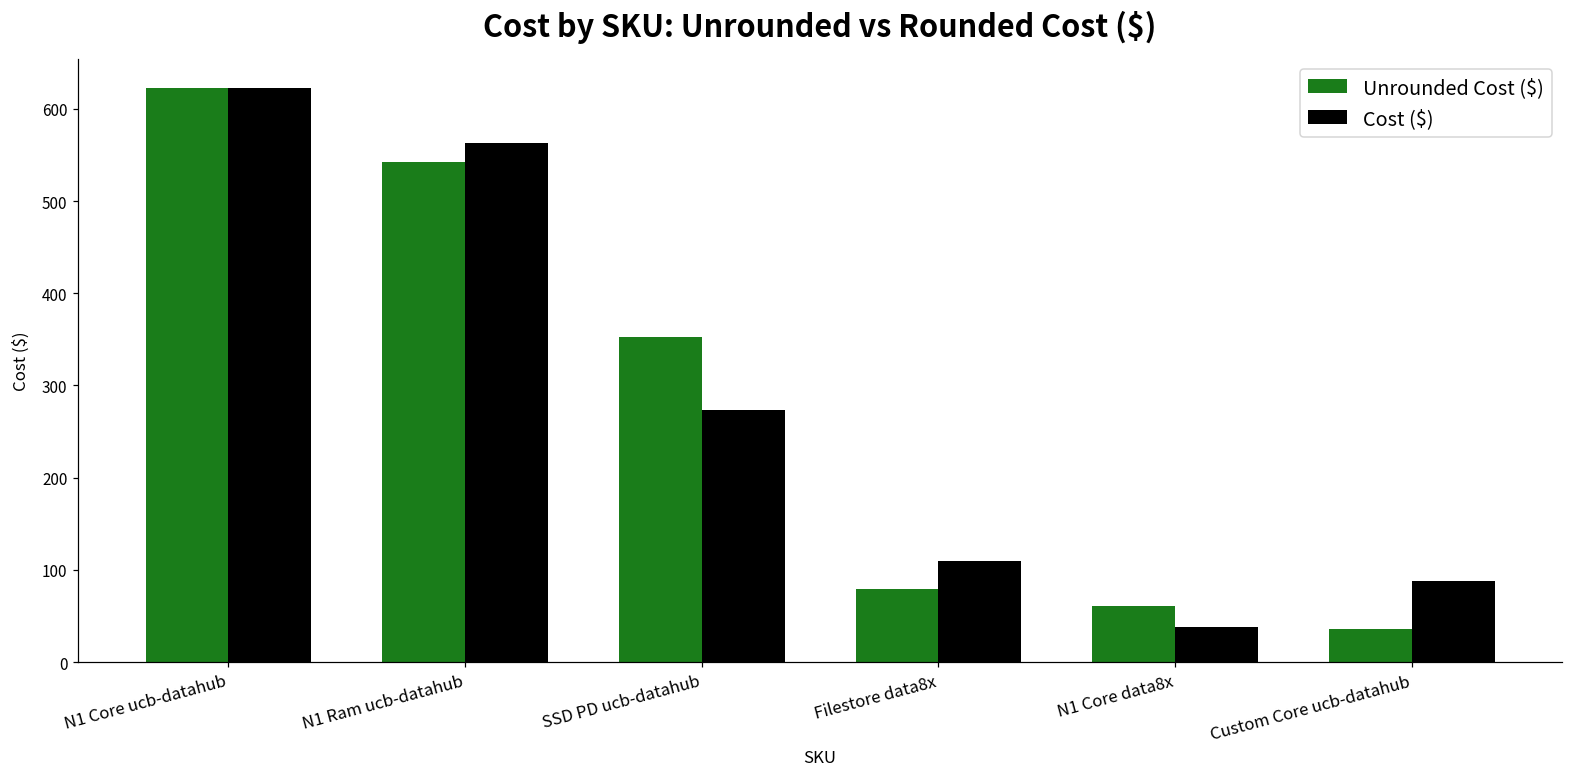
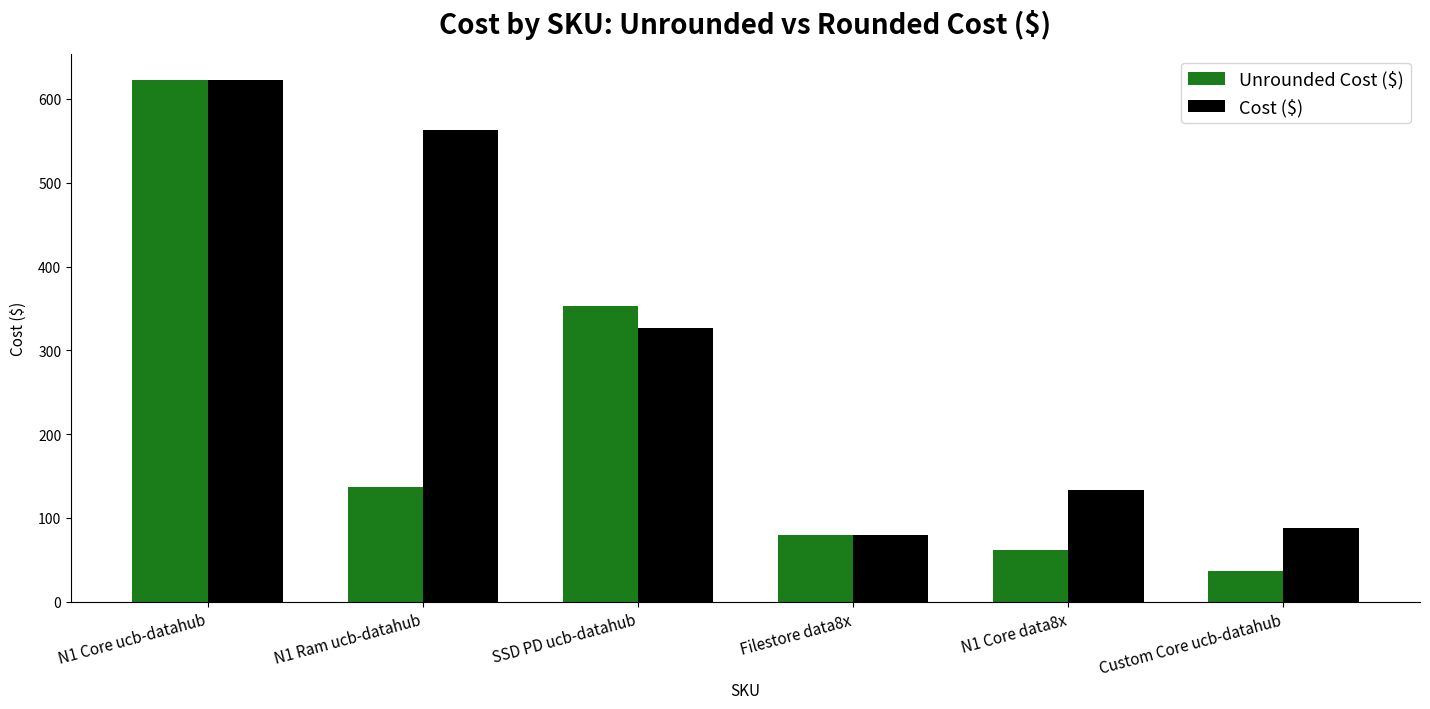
  {
    "Unrounded Cost ($)": {
      "N1 Core ucb-datahub": 620,
-     "N1 Ram ucb-datahub": 540,
+     "N1 Ram ucb-datahub": 140,
      "SSD PD ucb-datahub": 350,
      "Filestore data8x": 80,
      "N1 Core data8x": 60,
      "Custom Core ucb-datahub": 40
    },
    "Cost ($)": {
      "N1 Core ucb-datahub": 620,
      "N1 Ram ucb-datahub": 560,
-     "SSD PD ucb-datahub": 270,
-     "Filestore data8x": 110,
-     "N1 Core data8x": 40,
+     "SSD PD ucb-datahub": 330,
+     "Filestore data8x": 80,
+     "N1 Core data8x": 130,
      "Custom Core ucb-datahub": 90
    }
  }
